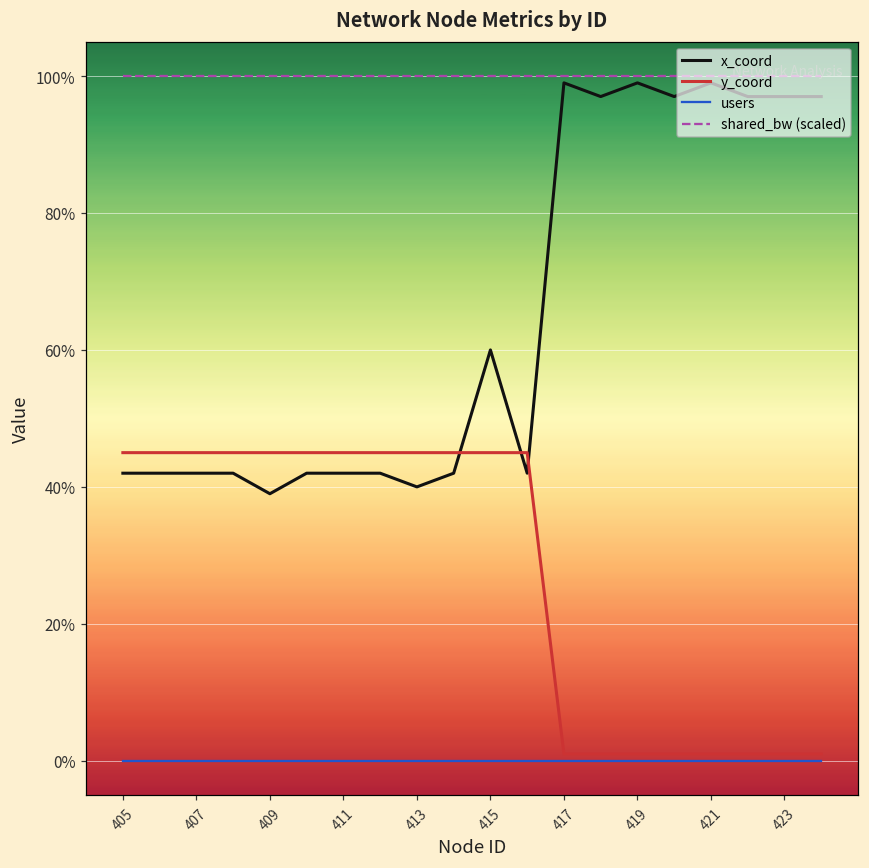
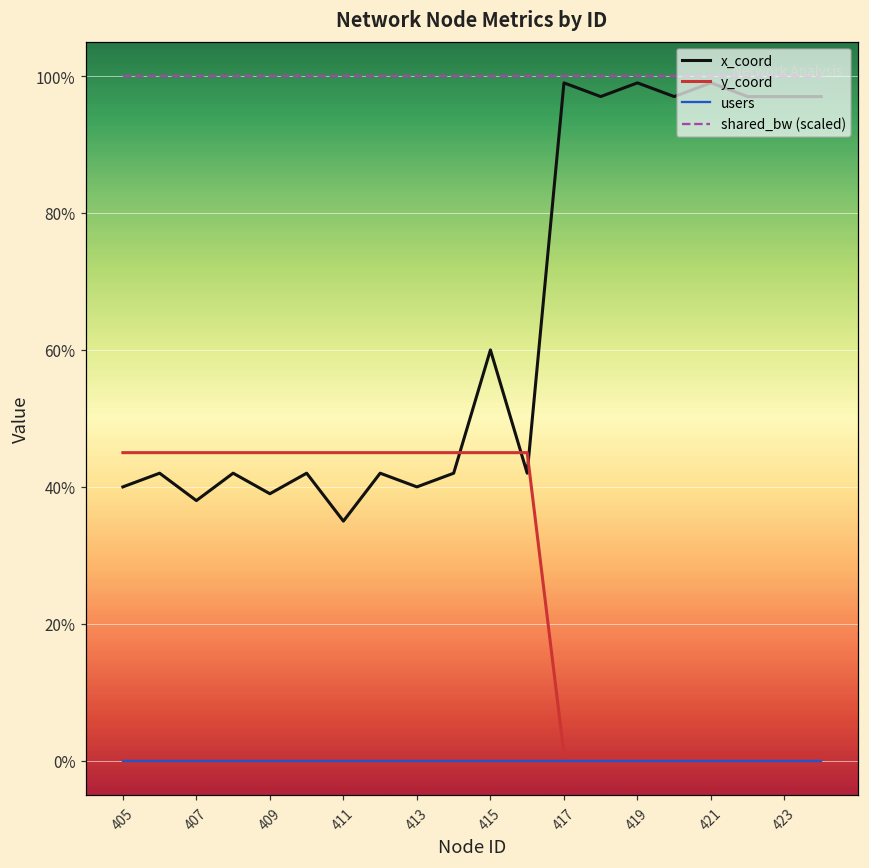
  {
    "x_coord": {
-     "405": "42%",
-     "407": "42%",
+     "405": "40%",
+     "407": "38%",
      "409": "39%",
-     "411": "42%",
+     "411": "35%",
      "413": "40%",
      "415": "60%",
      "417": "99%",
      "419": "99%"
    },
    "y_coord": {
      "405": "45%",
      "407": "45%",
      "409": "45%",
      "411": "45%",
      "413": "45%",
      "415": "45%",
      "417": "1%",
      "419": "1%",
      "421": "1%",
      "423": "1%"
    },
    "users": {
      "405": "0%",
      "407": "0%",
      "409": "0%",
      "411": "0%",
      "413": "0%",
      "415": "0%",
      "417": "0%",
      "419": "0%",
      "421": "0%",
      "423": "0%"
    },
    "shared_bw (scaled)": {
      "405": "100%",
      "407": "100%",
      "409": "100%",
      "411": "100%",
      "413": "100%",
      "415": "100%",
      "417": "100%",
      "419": "100%"
    }
  }
